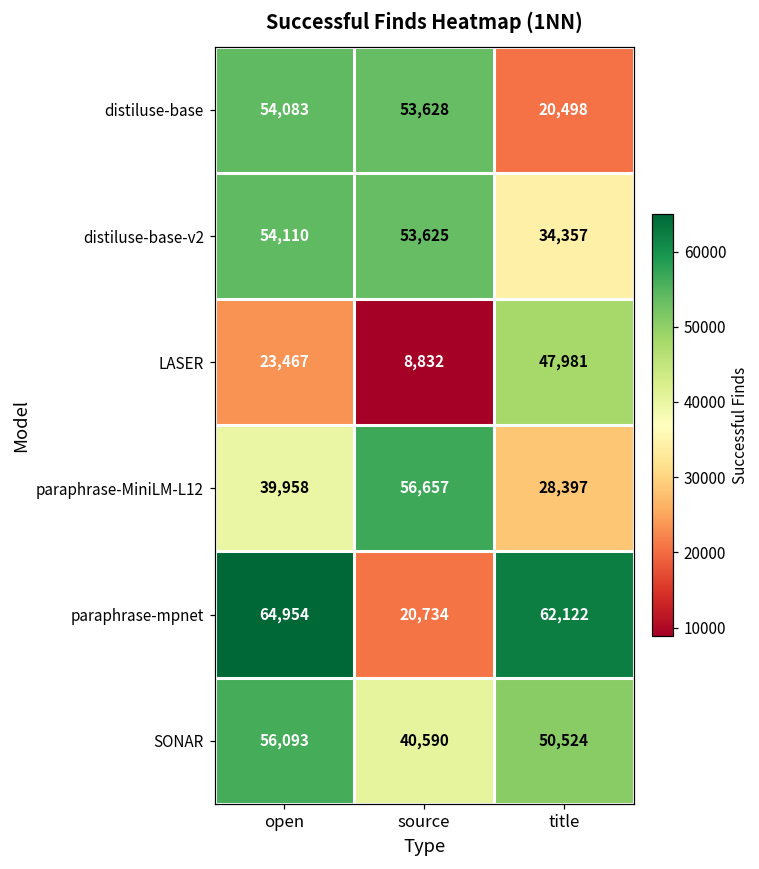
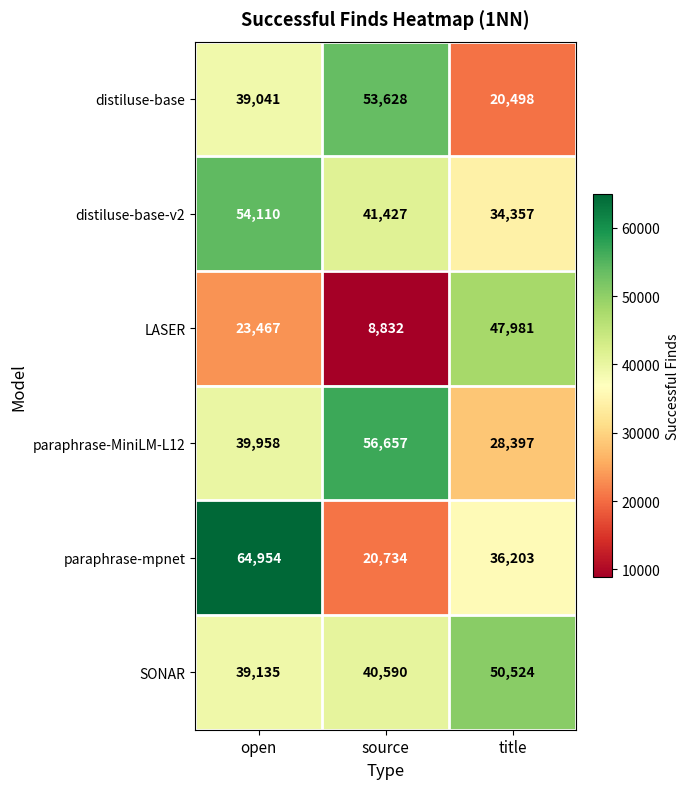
  {
    "distiluse-base": {
-     "open": "54,083",
+     "open": "39,041",
      "source": "53,628",
      "title": "20,498"
    },
    "distiluse-base-v2": {
      "open": "54,110",
-     "source": "53,625",
+     "source": "41,427",
      "title": "34,357"
    },
    "LASER": {
      "open": "23,467",
      "source": "8,832",
      "title": "47,981"
    },
    "paraphrase-MiniLM-L12": {
      "open": "39,958",
      "source": "56,657",
      "title": "28,397"
    },
    "paraphrase-mpnet": {
      "open": "64,954",
      "source": "20,734",
-     "title": "62,122"
+     "title": "36,203"
    },
    "SONAR": {
-     "open": "56,093",
+     "open": "39,135",
      "source": "40,590",
      "title": "50,524"
    }
  }
